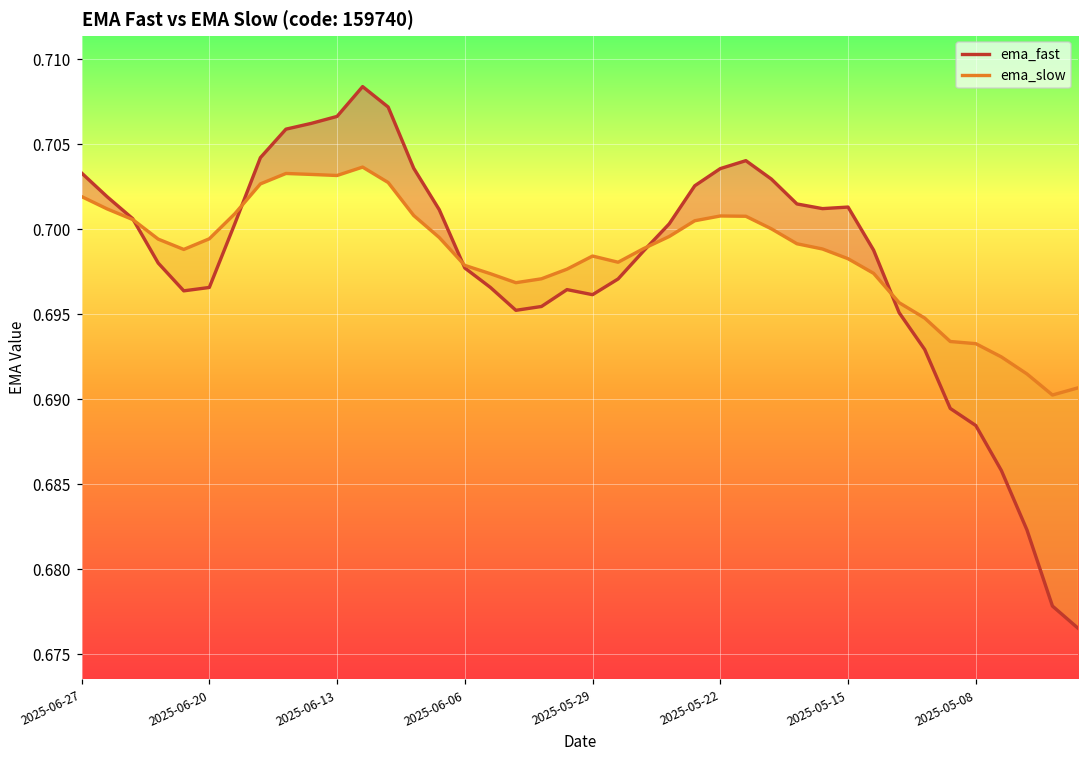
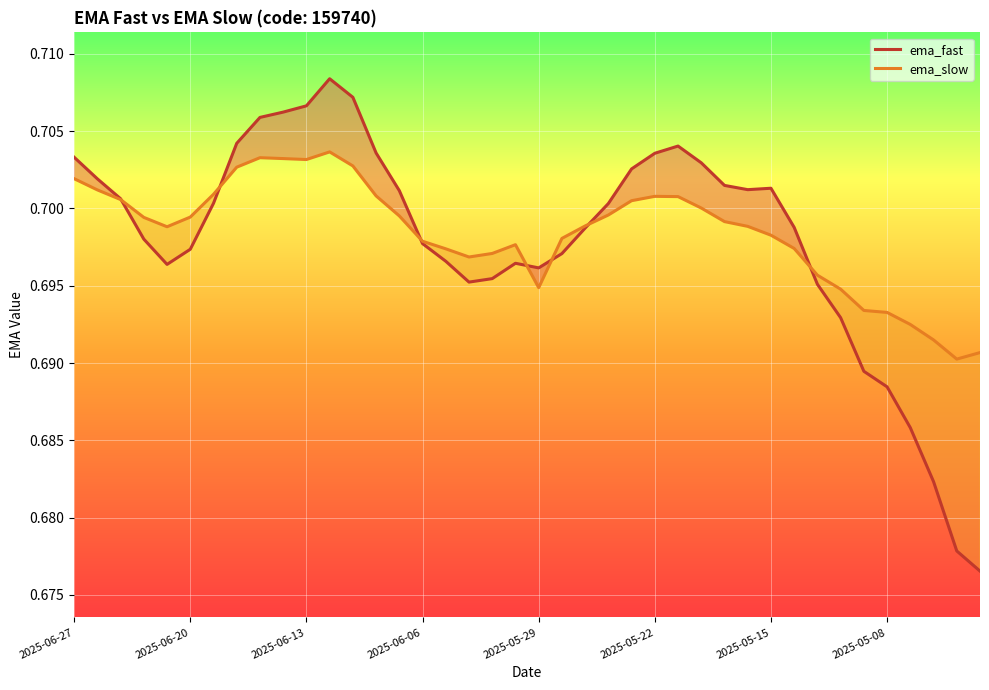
  {
    "ema_fast": {
      "2025-06-27": 0.7033,
-     "2025-06-20": 0.6966,
+     "2025-06-20": 0.6974,
      "2025-06-13": 0.7066,
      "2025-05-29": 0.6962,
      "2025-05-22": 0.7036,
      "2025-05-15": 0.7013,
      "2025-05-08": 0.6885
    },
    "ema_slow": {
      "2025-06-27": 0.7019,
      "2025-06-20": 0.6994,
      "2025-06-13": 0.7032,
-     "2025-05-29": 0.6984,
+     "2025-05-29": 0.6949,
      "2025-05-22": 0.7008,
      "2025-05-15": 0.6983,
      "2025-05-08": 0.6933
    }
  }
